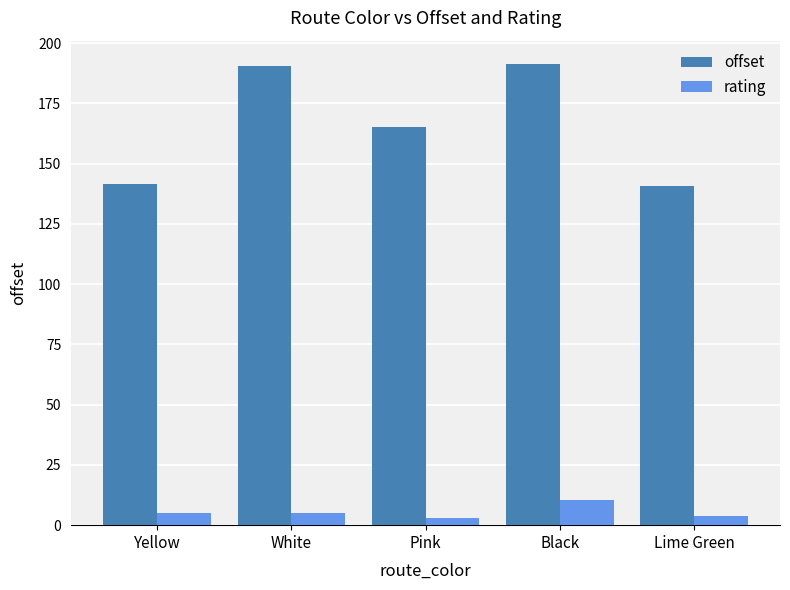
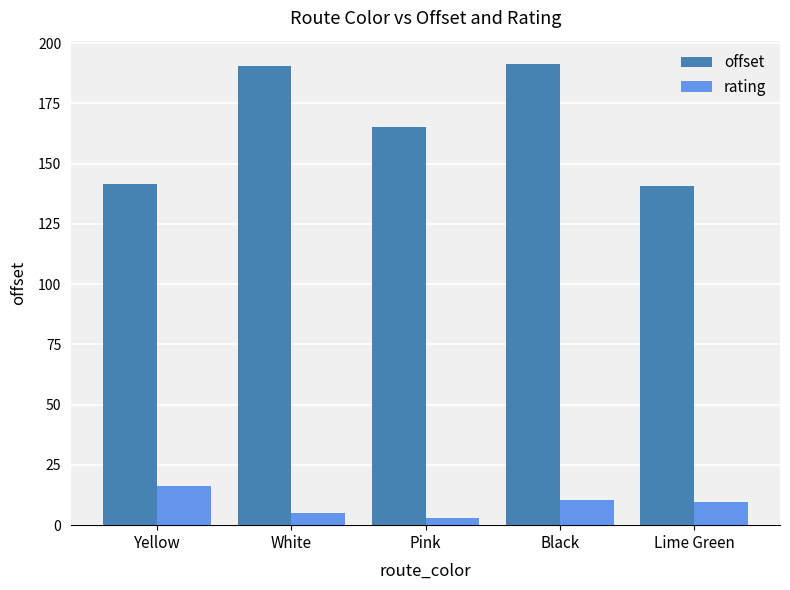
  {
    "offset": {
      "Yellow": 142,
      "White": 191,
      "Pink": 165,
      "Black": 191,
      "Lime Green": 141
    },
    "rating": {
-     "Yellow": 5,
+     "Yellow": 16,
      "White": 5,
      "Pink": 3,
      "Black": 10,
-     "Lime Green": 4
+     "Lime Green": 10
    }
  }
